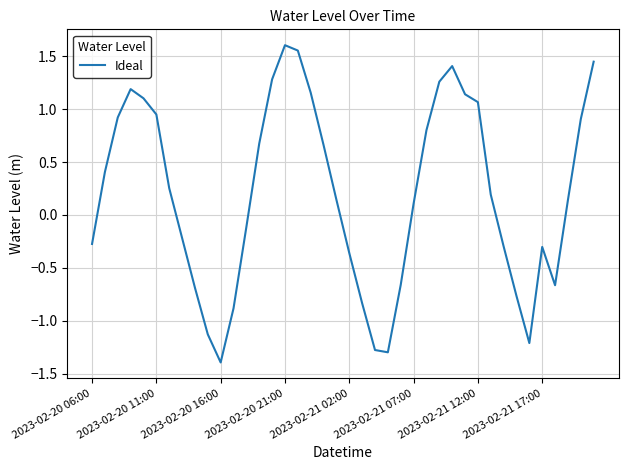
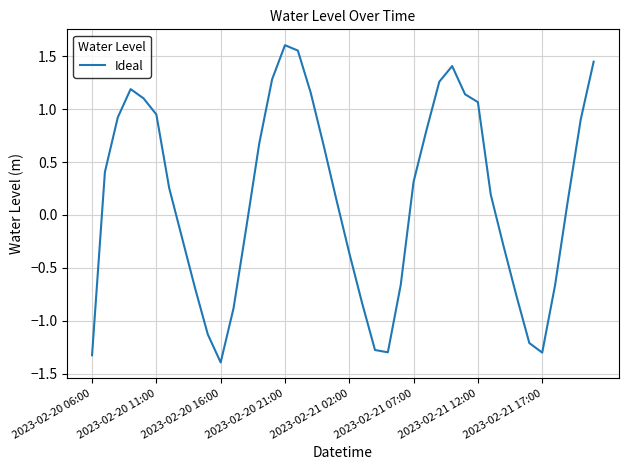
  {
-   "2023-02-20 06:00": -0.27,
+   "2023-02-20 06:00": -1.33,
    "2023-02-20 11:00": 0.95,
    "2023-02-20 16:00": -1.40,
    "2023-02-20 21:00": 1.61,
    "2023-02-21 02:00": -0.36,
-   "2023-02-21 07:00": 0.11,
+   "2023-02-21 07:00": 0.31,
    "2023-02-21 12:00": 1.07,
-   "2023-02-21 17:00": -0.30
+   "2023-02-21 17:00": -1.30
  }
